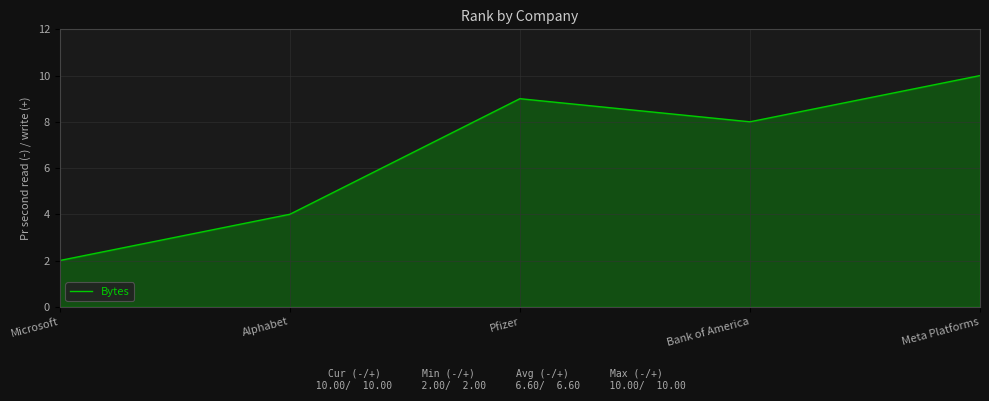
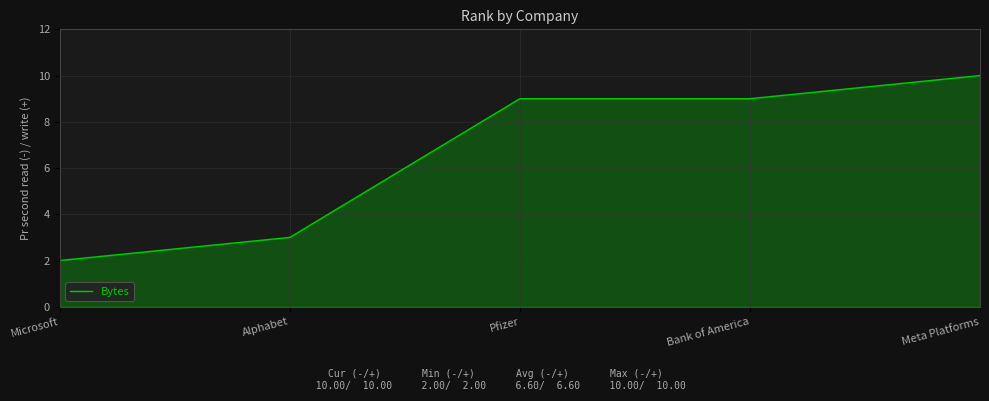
  {
    "Microsoft": 2,
-   "Alphabet": 4,
+   "Alphabet": 3,
    "Pfizer": 9,
-   "Bank of America": 8,
+   "Bank of America": 9,
    "Meta Platforms": 10
  }
